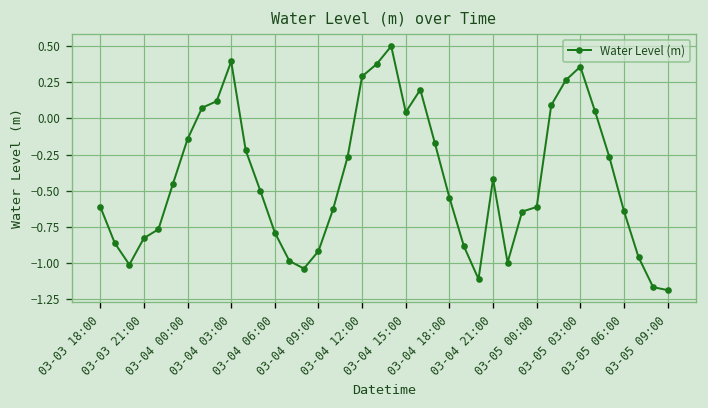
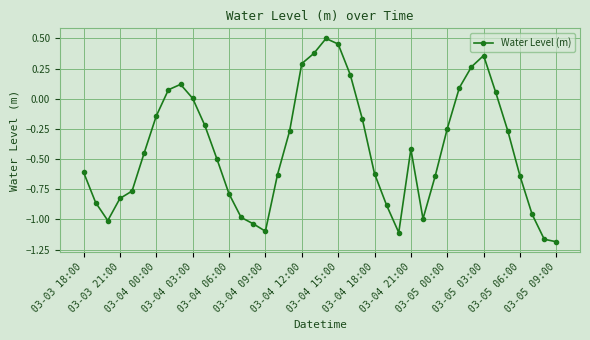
  {
    "03-03 18:00": -0.61,
    "03-03 21:00": -0.83,
    "03-04 00:00": -0.14,
-   "03-04 03:00": 0.39,
+   "03-04 03:00": 0.00,
    "03-04 06:00": -0.79,
-   "03-04 09:00": -0.92,
+   "03-04 09:00": -1.10,
    "03-04 12:00": 0.29,
-   "03-04 15:00": 0.04,
-   "03-04 18:00": -0.55,
+   "03-04 15:00": 0.45,
+   "03-04 18:00": -0.62,
    "03-04 21:00": -0.42,
-   "03-05 00:00": -0.61,
+   "03-05 00:00": -0.25,
    "03-05 03:00": 0.36,
    "03-05 06:00": -0.64,
    "03-05 09:00": -1.19
  }
